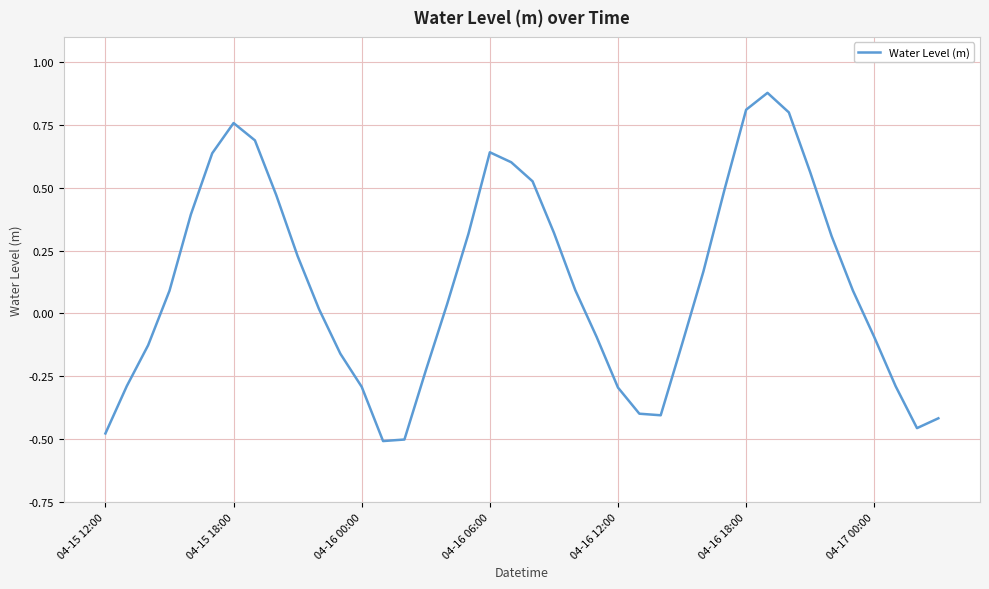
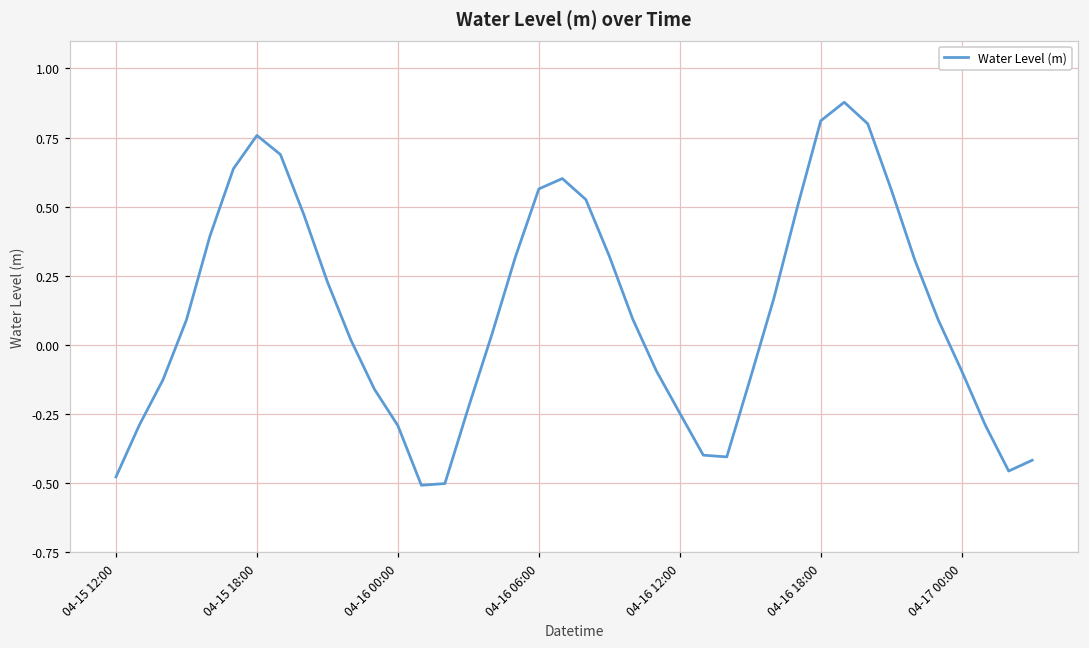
  {
    "04-15 12:00": -0.48,
    "04-15 18:00": 0.76,
    "04-16 00:00": -0.29,
-   "04-16 06:00": 0.64,
-   "04-16 12:00": -0.29,
+   "04-16 06:00": 0.56,
+   "04-16 12:00": -0.25,
    "04-16 18:00": 0.81,
    "04-17 00:00": -0.09
  }
